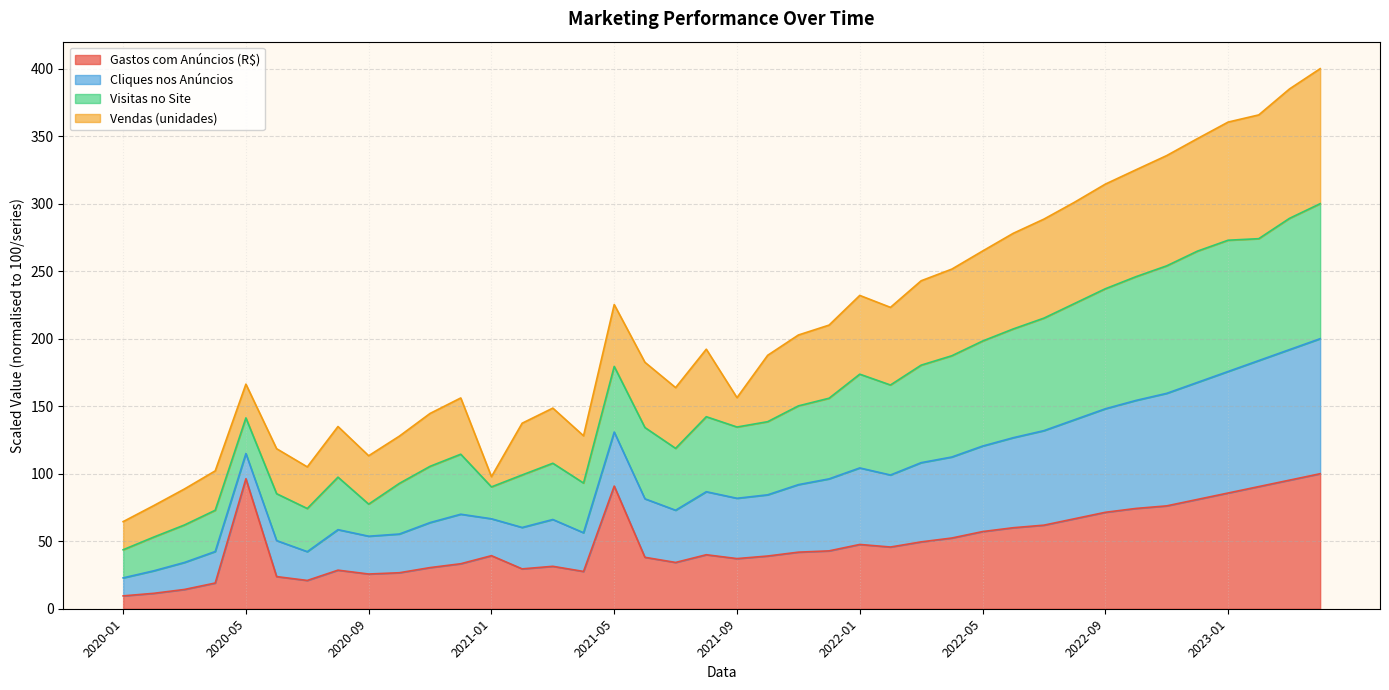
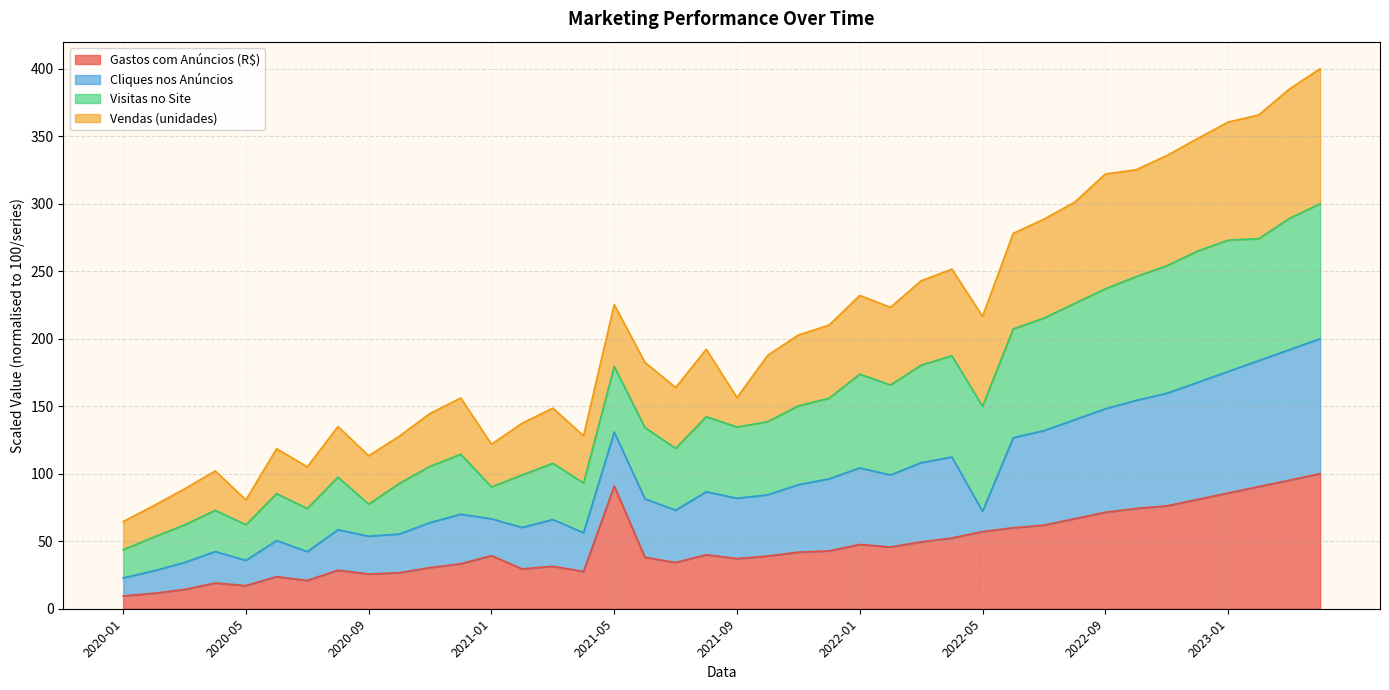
  {
    "Gastos com Anúncios (R$)": {
      "2020-01": 10,
-     "2020-05": 96,
+     "2020-05": 17,
      "2020-09": 26,
      "2021-01": 39,
      "2021-05": 91,
      "2021-09": 37,
      "2022-01": 48,
      "2022-05": 57,
      "2022-09": 71,
      "2023-01": 86
    },
    "Cliques nos Anúncios": {
      "2020-01": 13,
      "2020-05": 19,
      "2020-09": 28,
      "2021-01": 27,
      "2021-05": 40,
      "2021-09": 45,
      "2022-01": 57,
-     "2022-05": 63,
+     "2022-05": 15,
      "2022-09": 77,
      "2023-01": 90
    },
    "Visitas no Site": {
      "2020-01": 21,
      "2020-05": 26,
      "2020-09": 24,
      "2021-01": 24,
      "2021-05": 49,
      "2021-09": 53,
      "2022-01": 69,
      "2022-05": 78,
      "2022-09": 89,
      "2023-01": 97
    },
    "Vendas (unidades)": {
      "2020-01": 21,
-     "2020-05": 25,
+     "2020-05": 18,
      "2020-09": 36,
-     "2021-01": 8,
+     "2021-01": 32,
      "2021-05": 46,
      "2021-09": 22,
      "2022-01": 58,
      "2022-05": 67,
-     "2022-09": 78,
+     "2022-09": 85,
      "2023-01": 88
    }
  }
